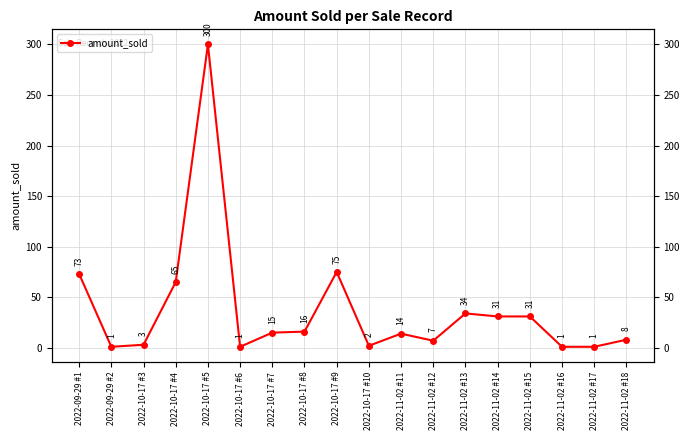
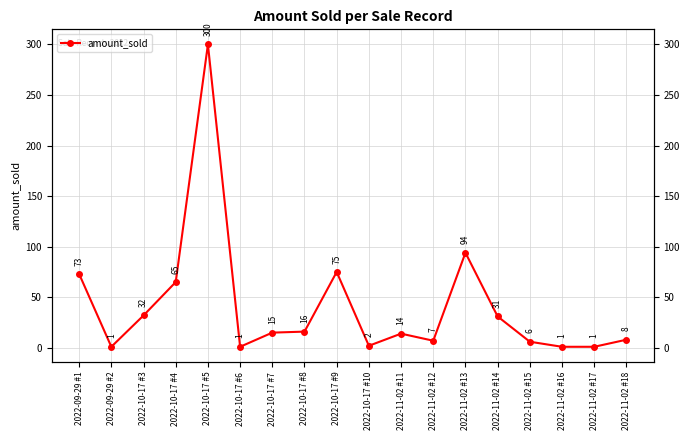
  {
    "2022-09-29 #1": 73,
    "2022-09-29 #2": 1,
-   "2022-10-17 #3": 3,
+   "2022-10-17 #3": 32,
    "2022-10-17 #4": 65,
    "2022-10-17 #5": 300,
    "2022-10-17 #6": 1,
    "2022-10-17 #7": 15,
    "2022-10-17 #8": 16,
    "2022-10-17 #9": 75,
    "2022-10-17 #10": 2,
    "2022-11-02 #11": 14,
    "2022-11-02 #12": 7,
-   "2022-11-02 #13": 34,
+   "2022-11-02 #13": 94,
    "2022-11-02 #14": 31,
-   "2022-11-02 #15": 31,
+   "2022-11-02 #15": 6,
    "2022-11-02 #16": 1,
    "2022-11-02 #17": 1,
    "2022-11-02 #18": 8
  }
